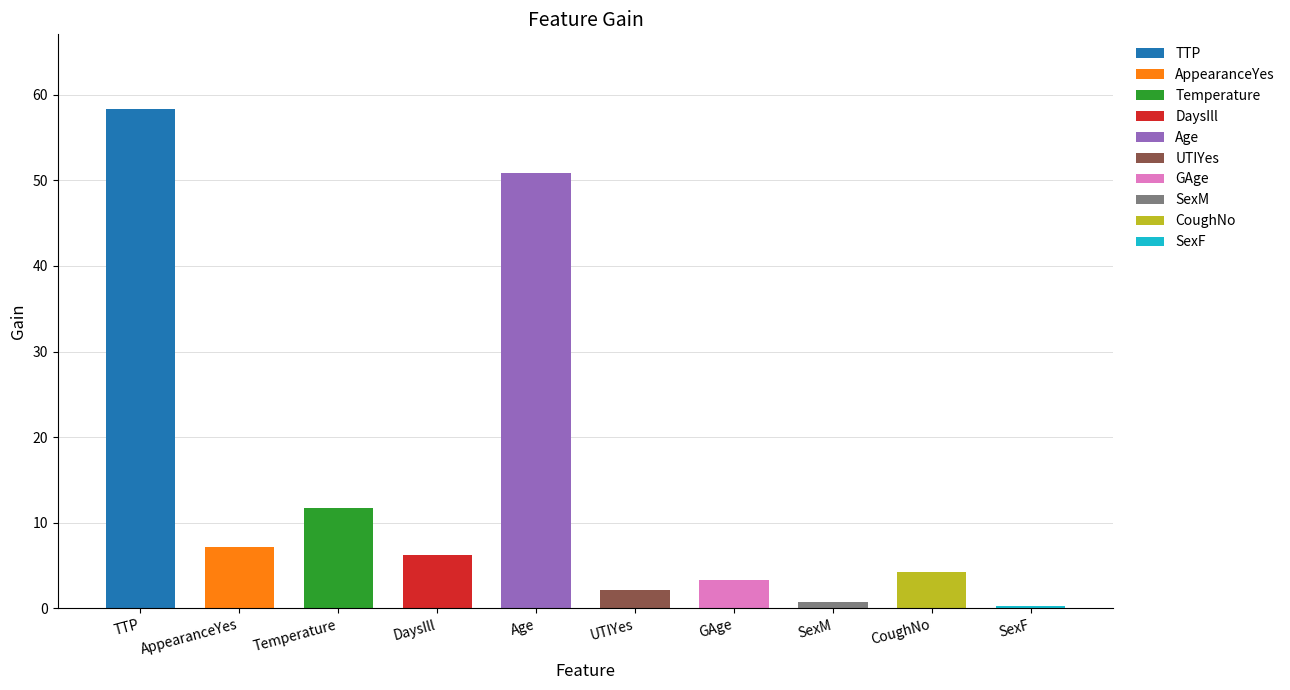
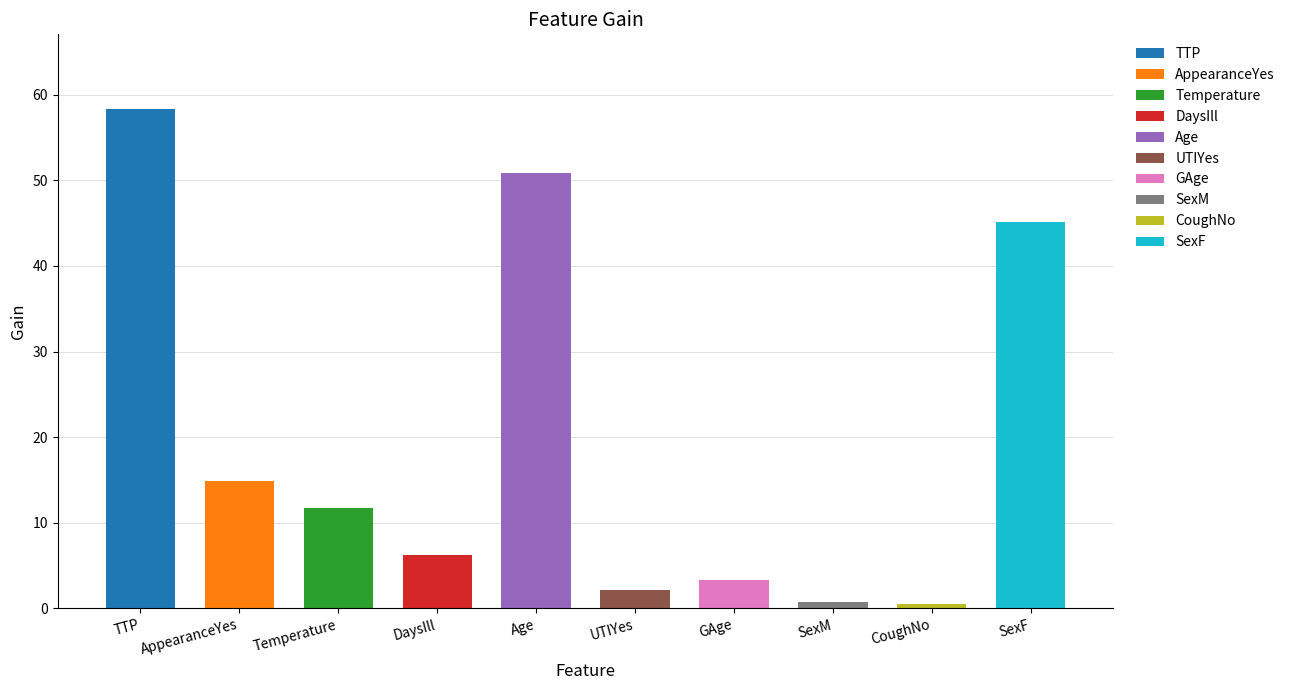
  {
    "TTP": 58,
-   "AppearanceYes": 7,
+   "AppearanceYes": 15,
    "Temperature": 12,
    "DaysIll": 6,
    "Age": 51,
    "UTIYes": 2,
    "GAge": 3,
    "SexM": 1,
-   "CoughNo": 4,
-   "SexF": 0
+   "CoughNo": 1,
+   "SexF": 45
  }
